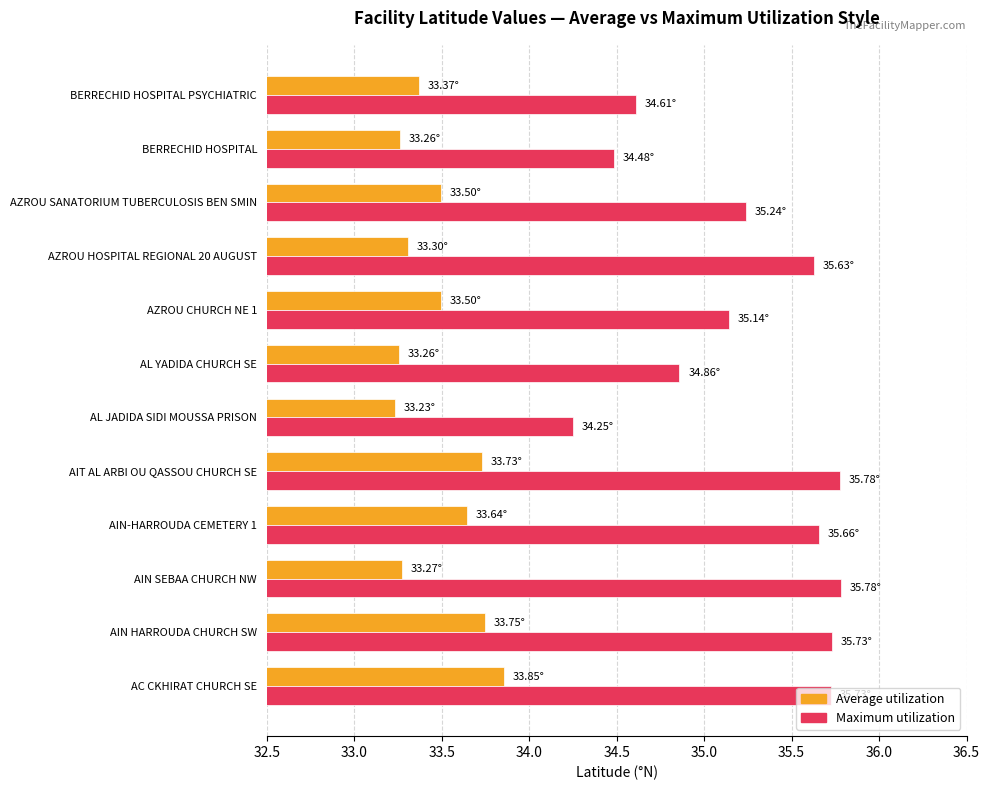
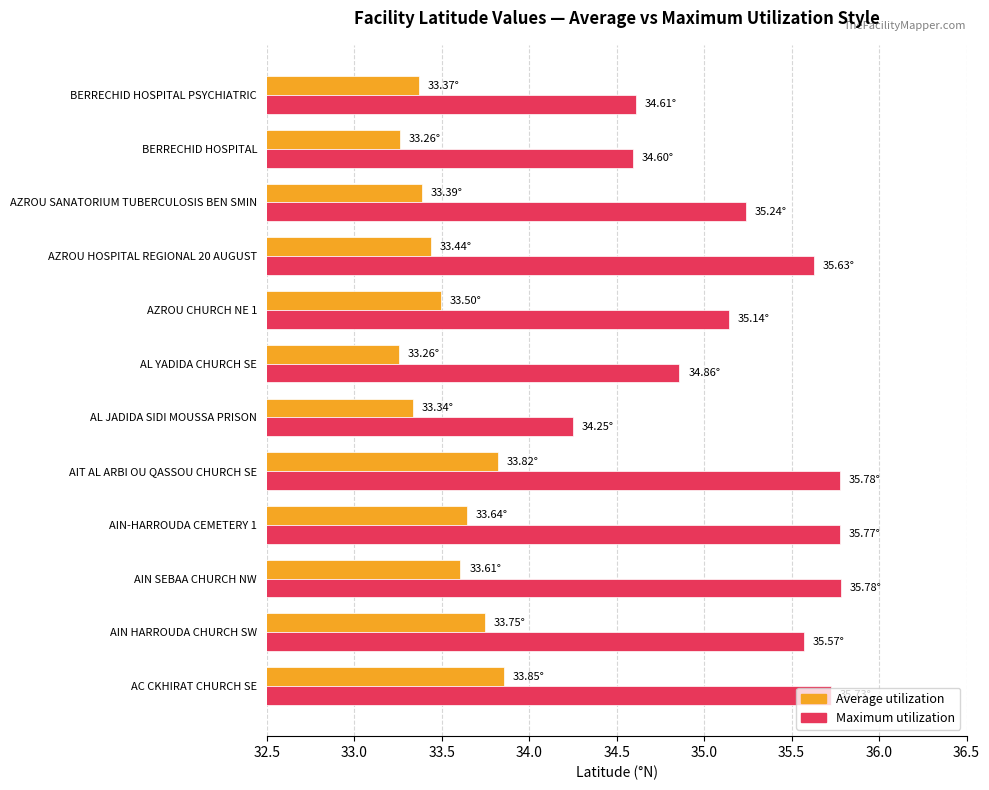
  {
    "Average utilization": {
      "BERRECHID HOSPITAL PSYCHIATRIC": "33.37°",
      "BERRECHID HOSPITAL": "33.26°",
-     "AZROU SANATORIUM TUBERCULOSIS BEN SMIN": "33.50°",
-     "AZROU HOSPITAL REGIONAL 20 AUGUST": "33.30°",
+     "AZROU SANATORIUM TUBERCULOSIS BEN SMIN": "33.39°",
+     "AZROU HOSPITAL REGIONAL 20 AUGUST": "33.44°",
      "AZROU CHURCH NE 1": "33.50°",
      "AL YADIDA CHURCH SE": "33.26°",
-     "AL JADIDA SIDI MOUSSA PRISON": "33.23°",
-     "AIT AL ARBI OU QASSOU CHURCH SE": "33.73°",
+     "AL JADIDA SIDI MOUSSA PRISON": "33.34°",
+     "AIT AL ARBI OU QASSOU CHURCH SE": "33.82°",
      "AIN-HARROUDA CEMETERY 1": "33.64°",
-     "AIN SEBAA CHURCH NW": "33.27°",
+     "AIN SEBAA CHURCH NW": "33.61°",
      "AIN HARROUDA CHURCH SW": "33.75°",
      "AC CKHIRAT CHURCH SE": "33.85°"
    },
    "Maximum utilization": {
      "BERRECHID HOSPITAL PSYCHIATRIC": "34.61°",
-     "BERRECHID HOSPITAL": "34.48°",
+     "BERRECHID HOSPITAL": "34.60°",
      "AZROU SANATORIUM TUBERCULOSIS BEN SMIN": "35.24°",
      "AZROU HOSPITAL REGIONAL 20 AUGUST": "35.63°",
      "AZROU CHURCH NE 1": "35.14°",
      "AL YADIDA CHURCH SE": "34.86°",
      "AL JADIDA SIDI MOUSSA PRISON": "34.25°",
      "AIT AL ARBI OU QASSOU CHURCH SE": "35.78°",
-     "AIN-HARROUDA CEMETERY 1": "35.66°",
+     "AIN-HARROUDA CEMETERY 1": "35.77°",
      "AIN SEBAA CHURCH NW": "35.78°",
-     "AIN HARROUDA CHURCH SW": "35.73°"
+     "AIN HARROUDA CHURCH SW": "35.57°"
    }
  }
